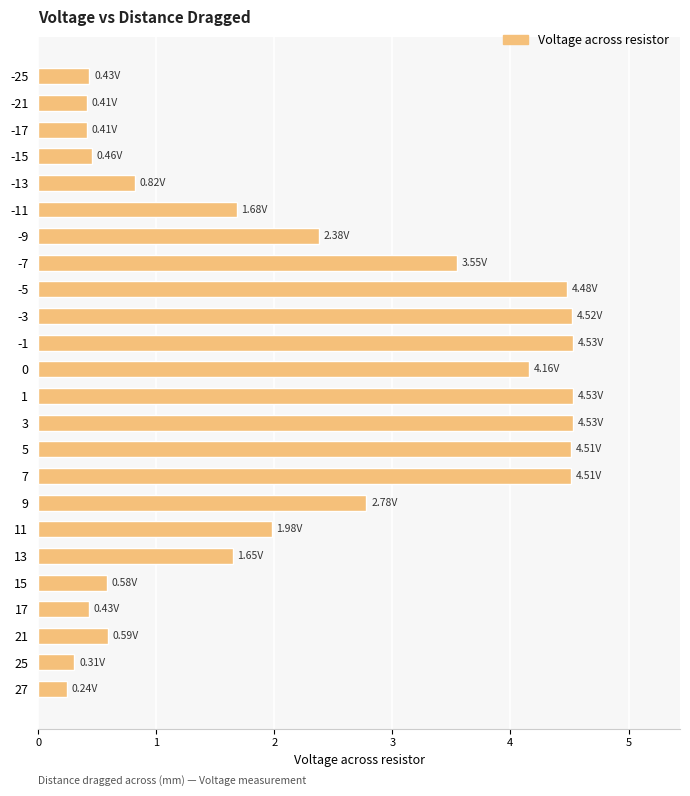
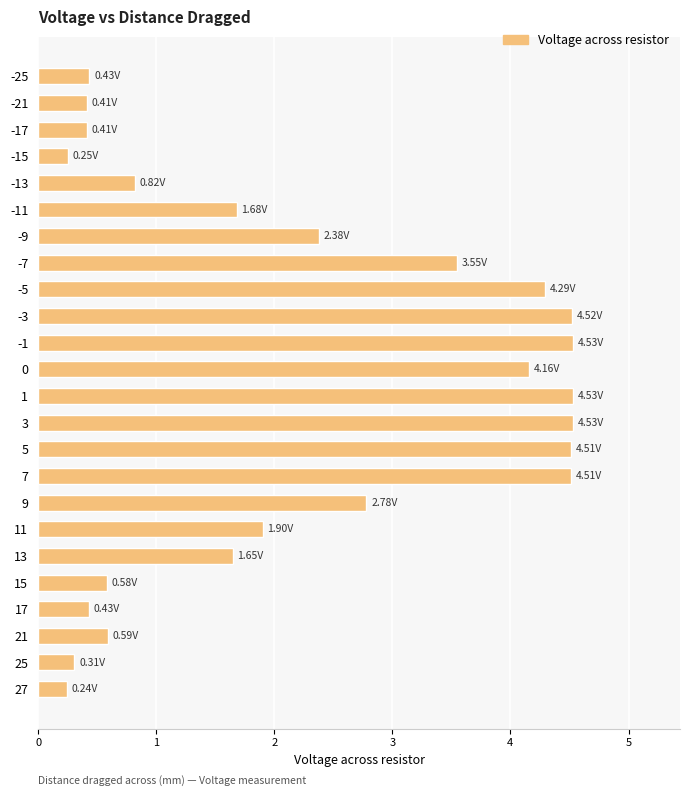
  {
    "-25": "0.43V",
    "-21": "0.41V",
    "-17": "0.41V",
-   "-15": "0.46V",
+   "-15": "0.25V",
    "-13": "0.82V",
    "-11": "1.68V",
    "-9": "2.38V",
    "-7": "3.55V",
-   "-5": "4.48V",
+   "-5": "4.29V",
    "-3": "4.52V",
    "-1": "4.53V",
    "0": "4.16V",
    "1": "4.53V",
    "3": "4.53V",
    "5": "4.51V",
    "7": "4.51V",
    "9": "2.78V",
-   "11": "1.98V",
+   "11": "1.90V",
    "13": "1.65V",
    "15": "0.58V",
    "17": "0.43V",
    "21": "0.59V",
    "25": "0.31V",
    "27": "0.24V"
  }
